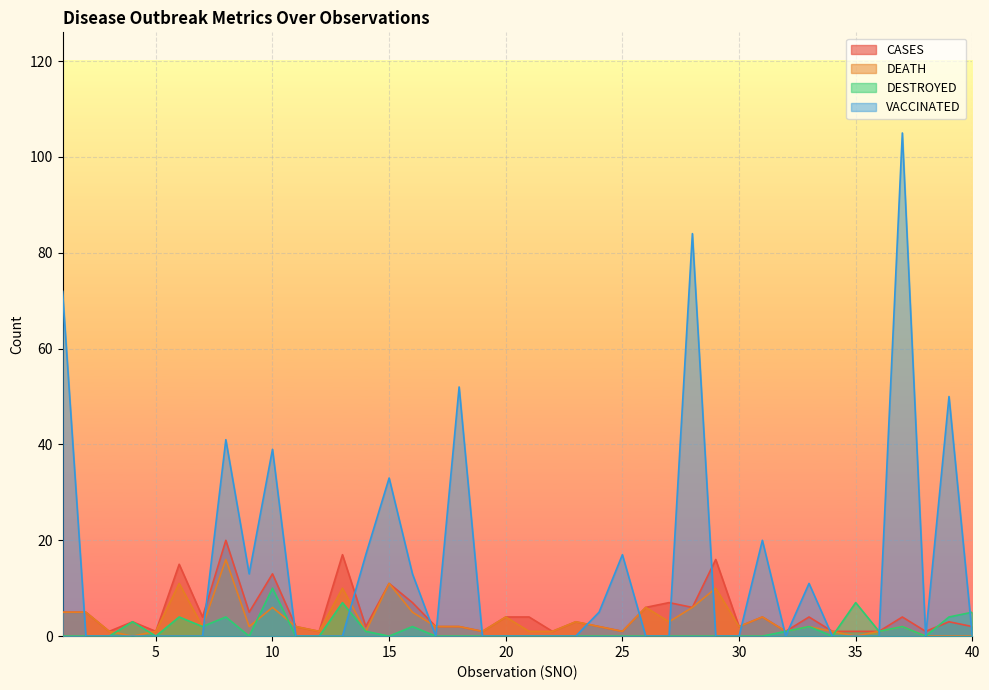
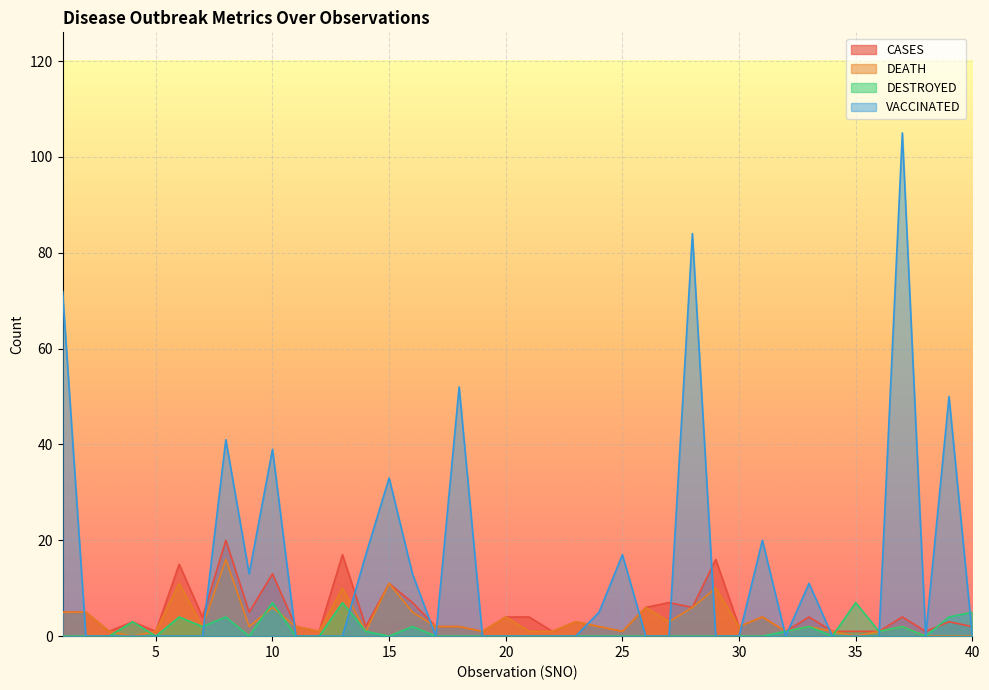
  {
    "DESTROYED": {
-     "10": 10,
+     "10": 7,
      "15": 0,
      "25": 0,
      "35": 7,
      "40": 5
    },
    "VACCINATED": {
      "10": 39,
      "15": 33,
      "25": 17
    }
  }
